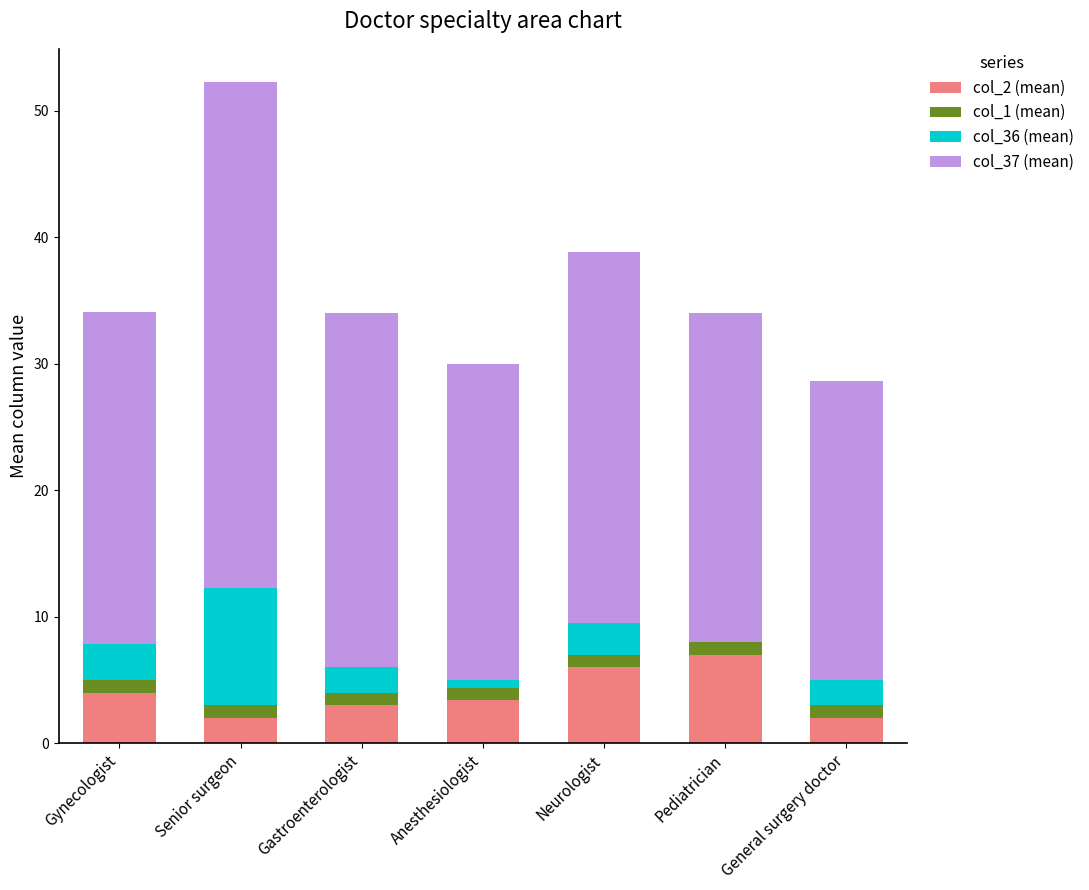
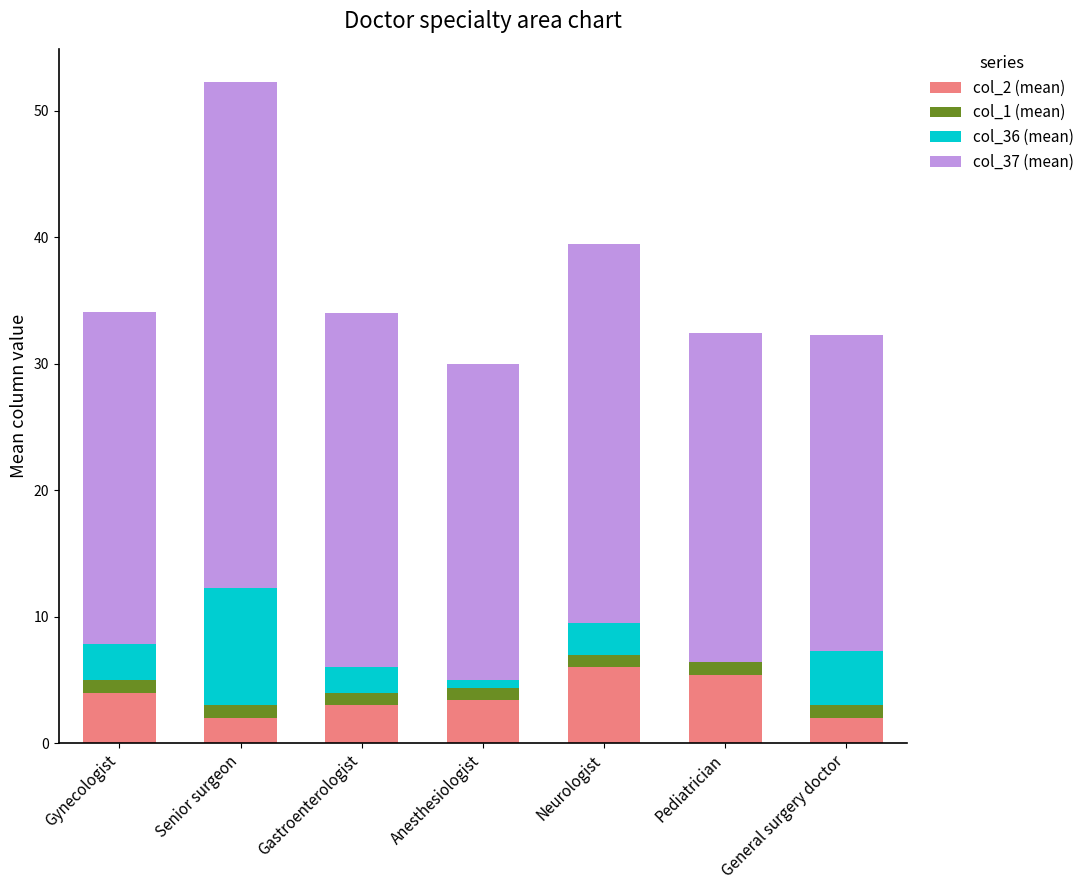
  {
    "col_2 (mean)": {
      "Gynecologist": 4.0,
      "Senior surgeon": 2.0,
      "Gastroenterologist": 3.0,
      "Anesthesiologist": 3.4,
      "Neurologist": 6.0,
-     "Pediatrician": 7.0,
+     "Pediatrician": 5.4,
      "General surgery doctor": 2.0
    },
    "col_1 (mean)": {
      "Gynecologist": 1.0,
      "Senior surgeon": 1.0,
      "Gastroenterologist": 1.0,
      "Anesthesiologist": 1.0,
      "Neurologist": 1.0,
      "Pediatrician": 1.0,
      "General surgery doctor": 1.0
    },
    "col_36 (mean)": {
      "Gynecologist": 2.8,
      "Senior surgeon": 9.3,
      "Gastroenterologist": 2.0,
      "Anesthesiologist": 0.6,
      "Neurologist": 2.5,
      "Pediatrician": 0.0,
-     "General surgery doctor": 2.0
+     "General surgery doctor": 4.3
    },
    "col_37 (mean)": {
      "Gynecologist": 26.3,
      "Senior surgeon": 40.0,
      "Gastroenterologist": 28.0,
      "Anesthesiologist": 25.0,
-     "Neurologist": 29.3,
+     "Neurologist": 30.0,
      "Pediatrician": 26.0,
-     "General surgery doctor": 23.6
+     "General surgery doctor": 25.0
    }
  }
